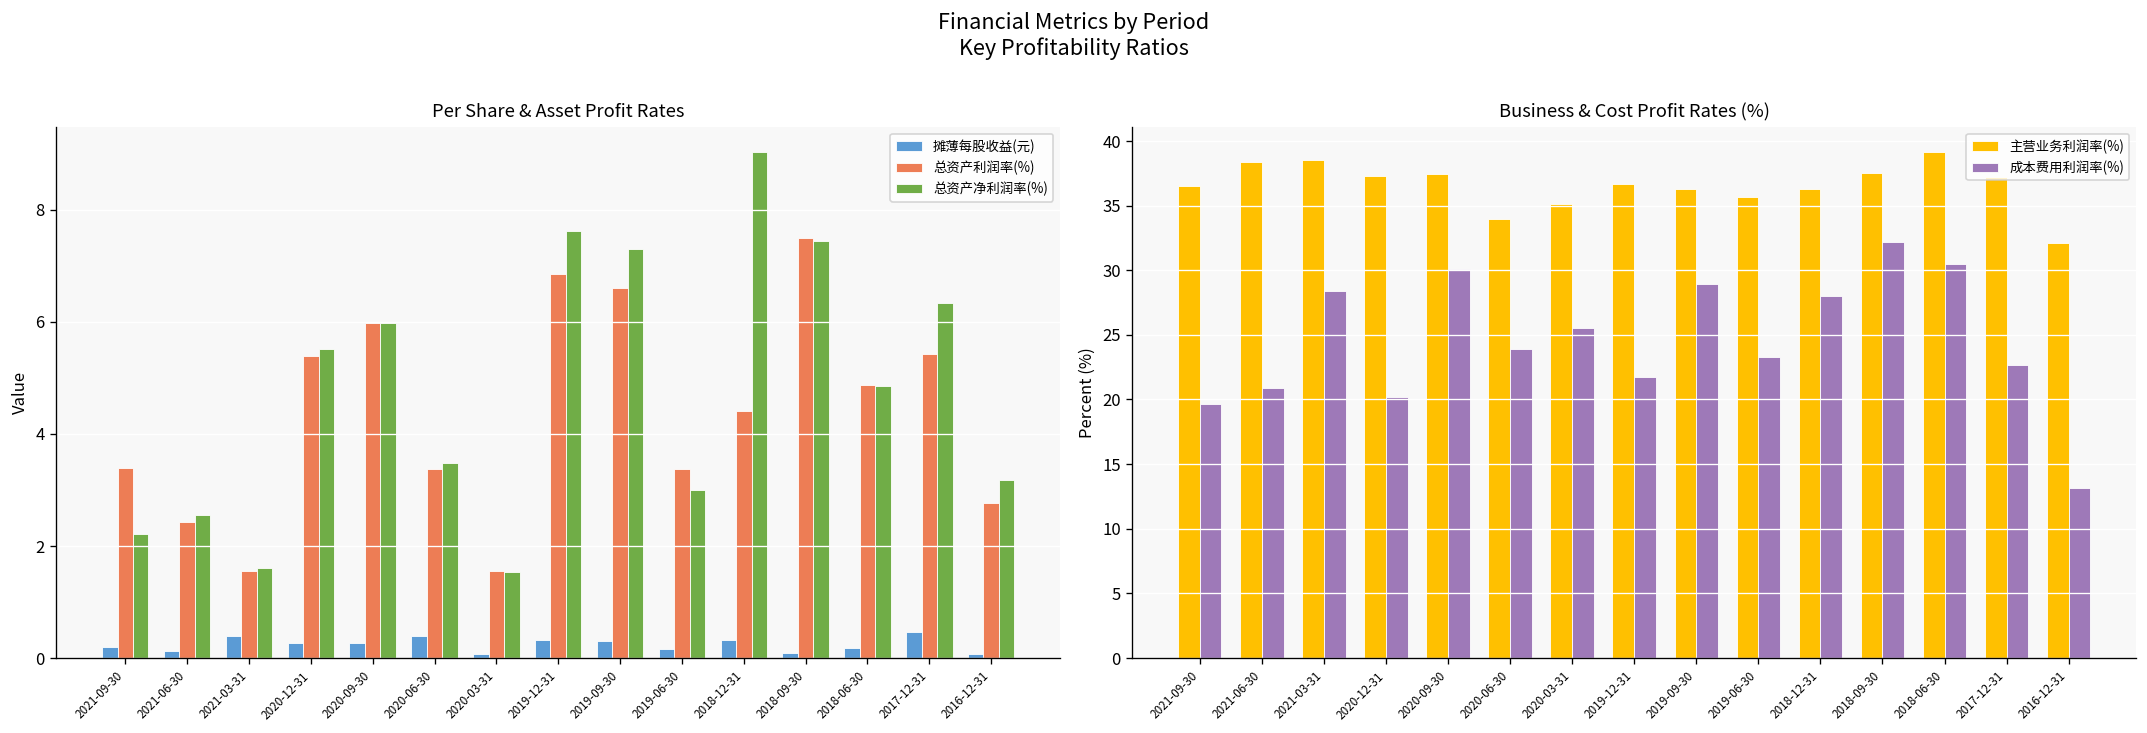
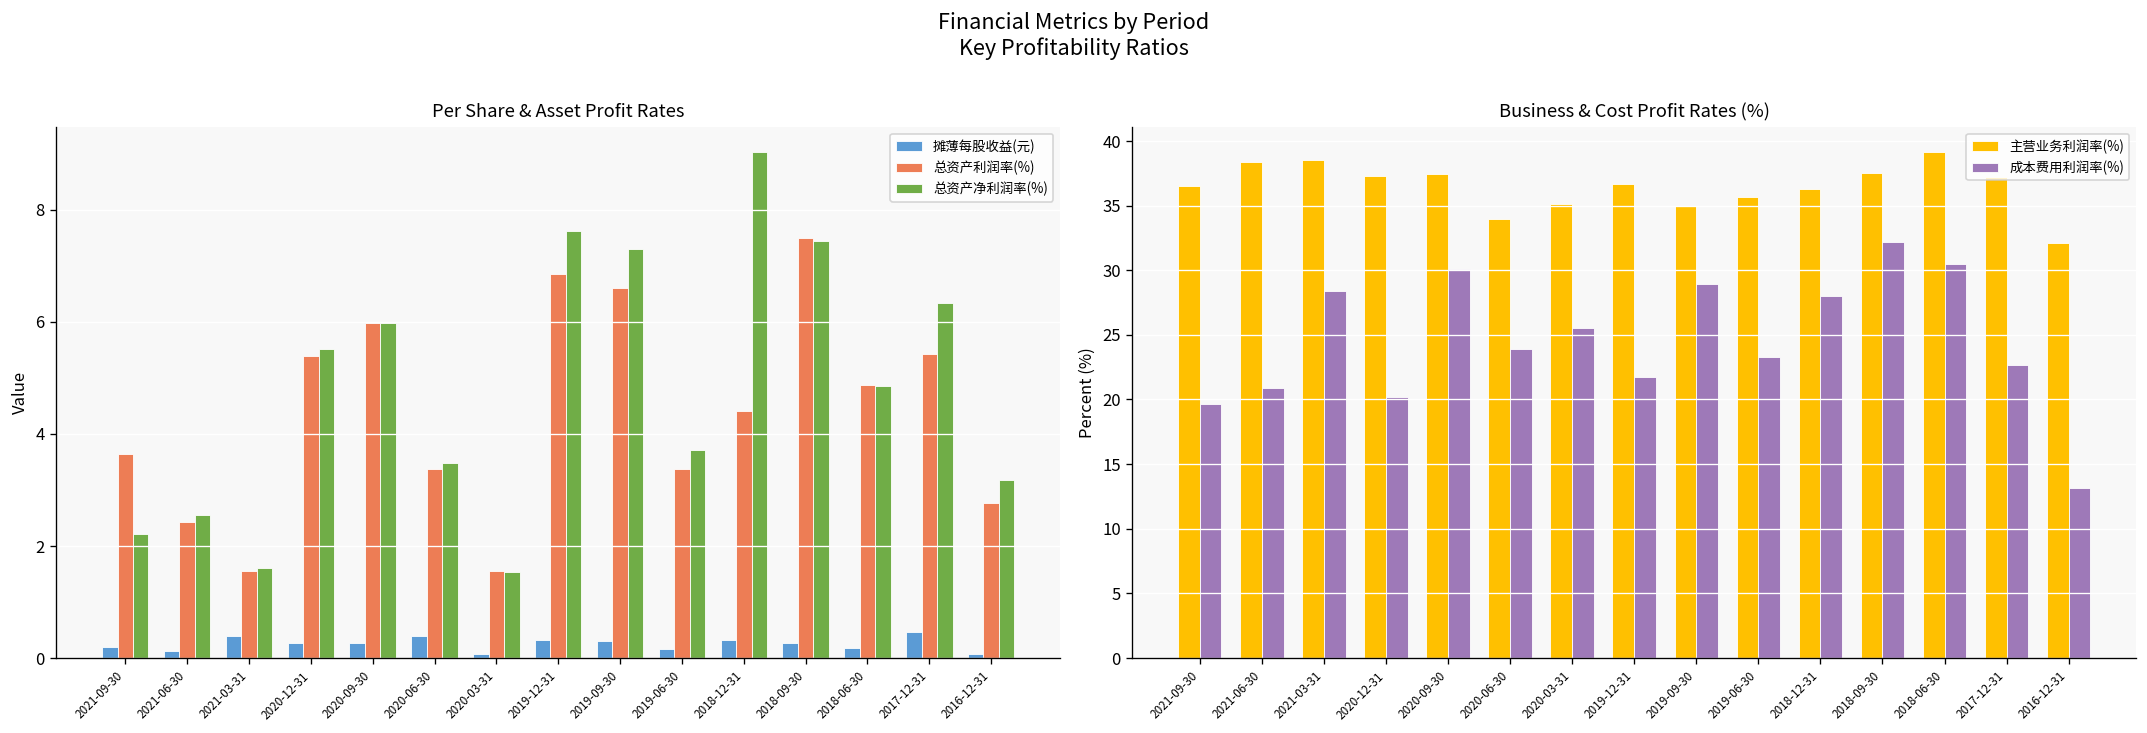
  {
    "Per Share & Asset Profit Rates": {
      "摊薄每股收益(元)": {
        "2021-09-30": 0.2,
        "2021-06-30": 0.1,
        "2021-03-31": 0.4,
        "2020-12-31": 0.3,
        "2020-09-30": 0.3,
        "2020-06-30": 0.4,
        "2020-03-31": 0.1,
        "2019-12-31": 0.3,
        "2019-09-30": 0.3,
        "2019-06-30": 0.2,
        "2018-12-31": 0.3,
-       "2018-09-30": 0.1,
+       "2018-09-30": 0.3,
        "2018-06-30": 0.2,
        "2017-12-31": 0.5,
        "2016-12-31": 0.1
      },
      "总资产利润率(%)": {
-       "2021-09-30": 3.4,
+       "2021-09-30": 3.6,
        "2021-06-30": 2.4,
        "2021-03-31": 1.5,
        "2020-12-31": 5.4,
        "2020-09-30": 6.0,
        "2020-06-30": 3.4,
        "2020-03-31": 1.5,
        "2019-12-31": 6.9,
        "2019-09-30": 6.6,
        "2019-06-30": 3.4,
        "2018-12-31": 4.4,
        "2018-09-30": 7.5,
        "2018-06-30": 4.9,
        "2017-12-31": 5.4,
        "2016-12-31": 2.8
      },
      "总资产净利润率(%)": {
        "2021-09-30": 2.2,
        "2021-06-30": 2.5,
        "2021-03-31": 1.6,
        "2020-12-31": 5.5,
        "2020-09-30": 6.0,
        "2020-06-30": 3.5,
        "2020-03-31": 1.5,
        "2019-12-31": 7.6,
        "2019-09-30": 7.3,
-       "2019-06-30": 3.0,
+       "2019-06-30": 3.7,
        "2018-12-31": 9.0,
        "2018-09-30": 7.4,
        "2018-06-30": 4.8,
        "2017-12-31": 6.3,
        "2016-12-31": 3.2
      }
    },
    "Business & Cost Profit Rates (%)": {
      "主营业务利润率(%)": {
        "2021-09-30": 36.5,
        "2021-06-30": 38.4,
        "2021-03-31": 38.6,
        "2020-12-31": 37.3,
        "2020-09-30": 37.5,
        "2020-06-30": 33.9,
        "2020-03-31": 35.1,
        "2019-12-31": 36.7,
-       "2019-09-30": 36.3,
+       "2019-09-30": 35.0,
        "2019-06-30": 35.7,
        "2018-12-31": 36.3,
        "2018-09-30": 37.6,
        "2018-06-30": 39.1,
        "2016-12-31": 32.1
      },
      "成本费用利润率(%)": {
        "2021-09-30": 19.7,
        "2021-06-30": 20.9,
        "2021-03-31": 28.4,
        "2020-12-31": 20.2,
        "2020-09-30": 30.1,
        "2020-06-30": 23.9,
        "2020-03-31": 25.5,
        "2019-12-31": 21.8,
        "2019-09-30": 29.0,
        "2019-06-30": 23.3,
        "2018-12-31": 28.0,
        "2018-09-30": 32.2,
        "2018-06-30": 30.5,
        "2017-12-31": 22.7,
        "2016-12-31": 13.1
      }
    }
  }
